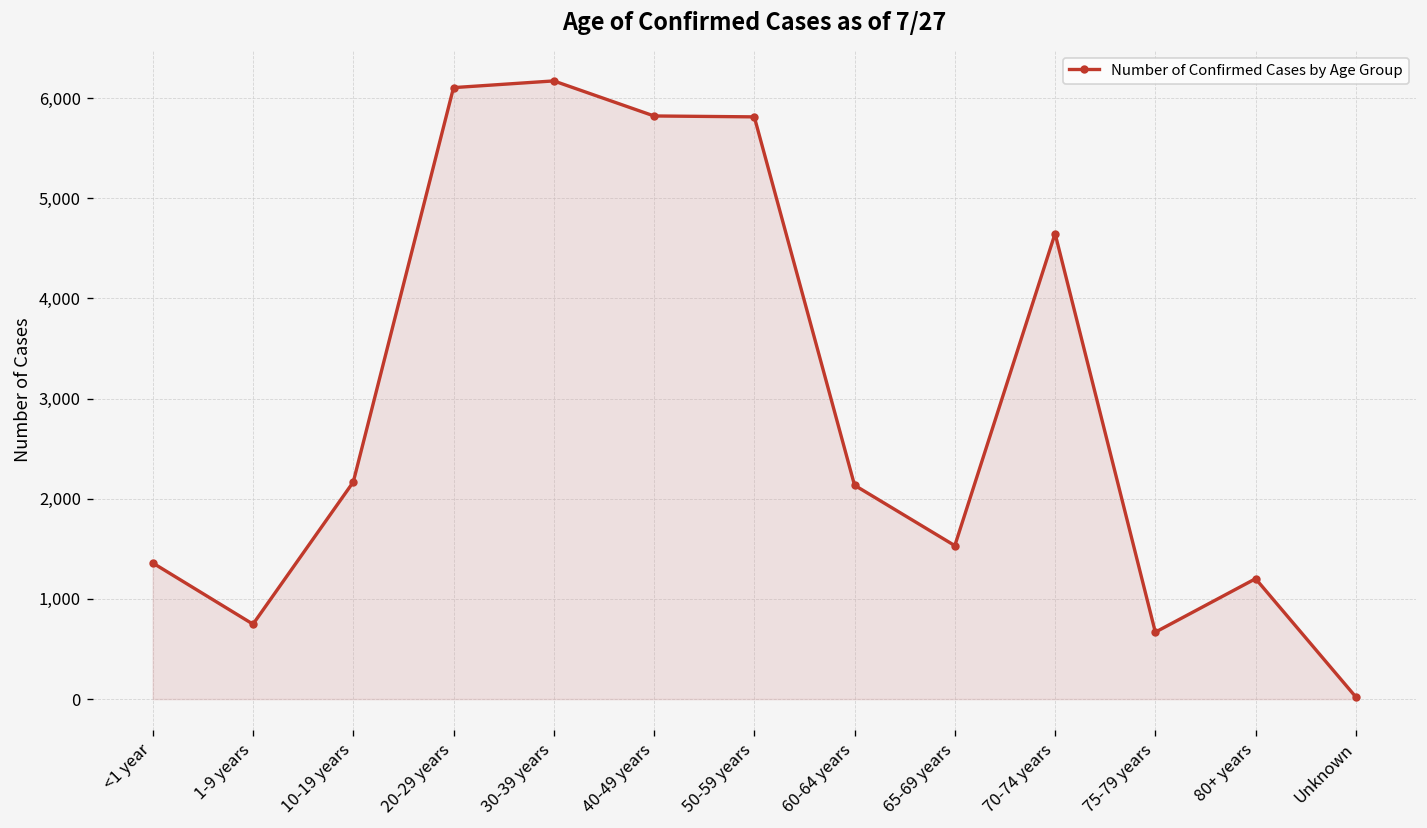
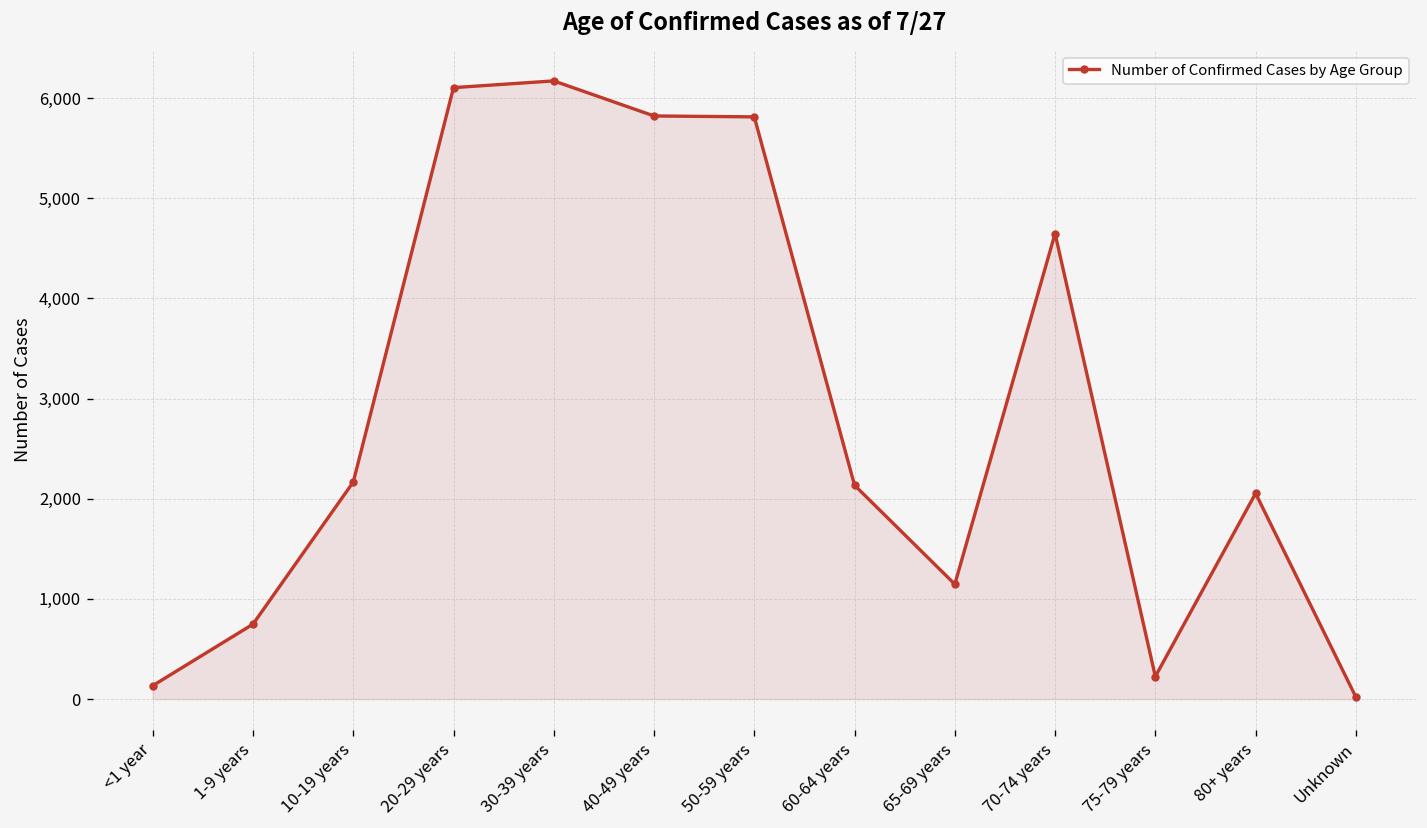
  {
-   "<1 year": "1,400",
+   "<1 year": "100",
    "1-9 years": "700",
    "10-19 years": "2,200",
    "20-29 years": "6,100",
    "30-39 years": "6,200",
    "40-49 years": "5,800",
    "50-59 years": "5,800",
    "60-64 years": "2,100",
-   "65-69 years": "1,500",
+   "65-69 years": "1,100",
    "70-74 years": "4,600",
-   "75-79 years": "700",
-   "80+ years": "1,200",
+   "75-79 years": "200",
+   "80+ years": "2,100",
    "Unknown": "0"
  }
